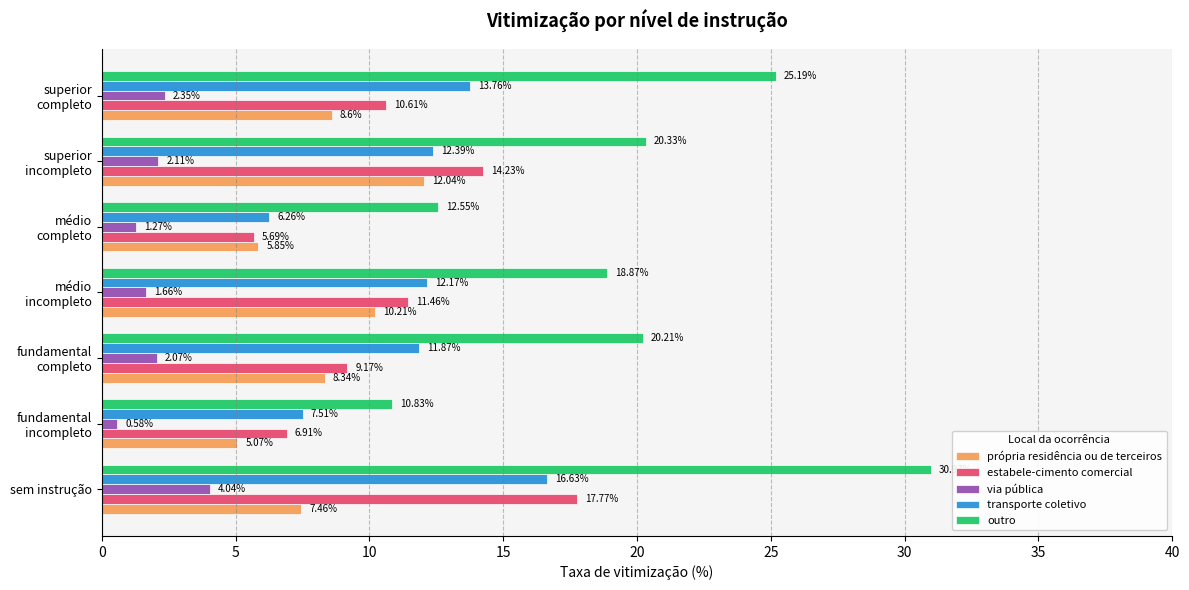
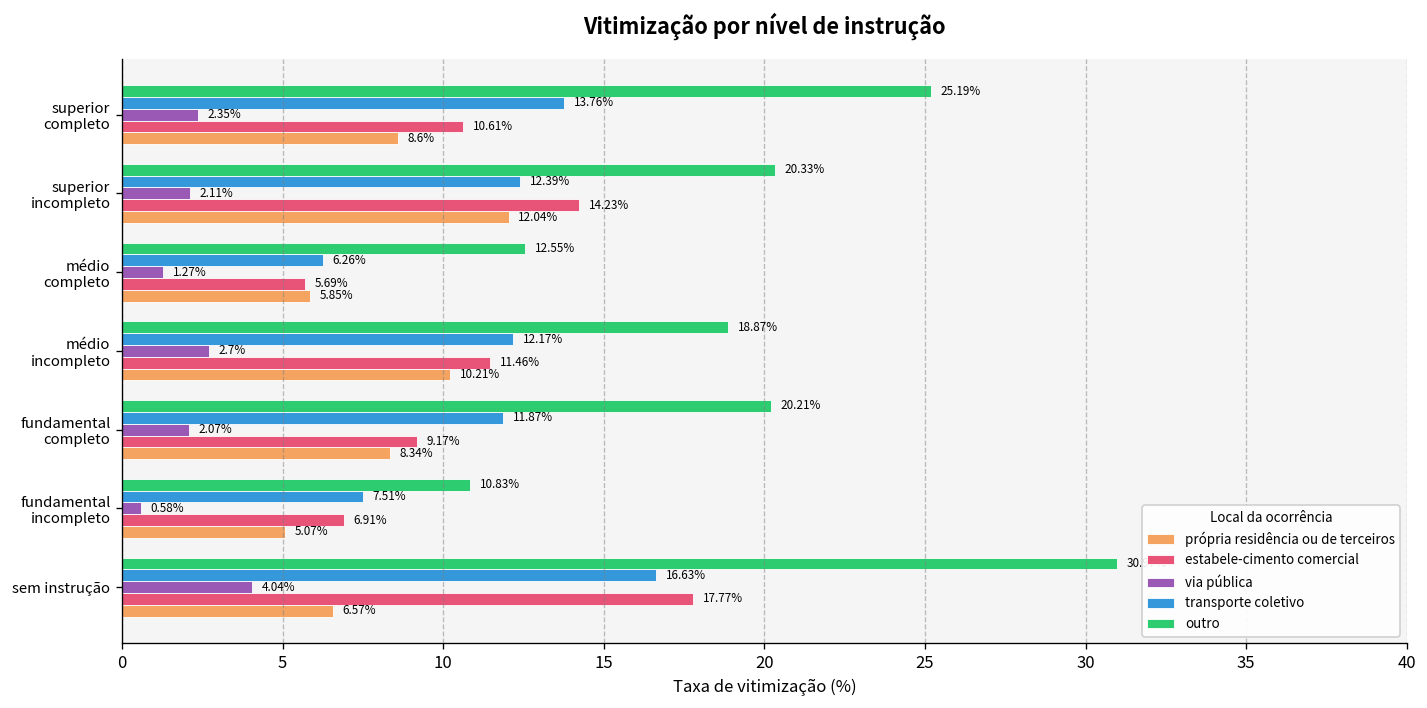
  {
    "própria residência ou de terceiros": {
      "superior completo": "8.6%",
      "superior incompleto": "12.04%",
      "médio completo": "5.85%",
      "médio incompleto": "10.21%",
      "fundamental completo": "8.34%",
      "fundamental incompleto": "5.07%",
-     "sem instrução": "7.46%"
+     "sem instrução": "6.57%"
    },
    "estabele-cimento comercial": {
      "superior completo": "10.61%",
      "superior incompleto": "14.23%",
      "médio completo": "5.69%",
      "médio incompleto": "11.46%",
      "fundamental completo": "9.17%",
      "fundamental incompleto": "6.91%",
      "sem instrução": "17.77%"
    },
    "via pública": {
      "superior completo": "2.35%",
      "superior incompleto": "2.11%",
      "médio completo": "1.27%",
-     "médio incompleto": "1.66%",
+     "médio incompleto": "2.7%",
      "fundamental completo": "2.07%",
      "fundamental incompleto": "0.58%",
      "sem instrução": "4.04%"
    },
    "transporte coletivo": {
      "superior completo": "13.76%",
      "superior incompleto": "12.39%",
      "médio completo": "6.26%",
      "médio incompleto": "12.17%",
      "fundamental completo": "11.87%",
      "fundamental incompleto": "7.51%",
      "sem instrução": "16.63%"
    },
    "outro": {
      "superior completo": "25.19%",
      "superior incompleto": "20.33%",
      "médio completo": "12.55%",
      "médio incompleto": "18.87%",
      "fundamental completo": "20.21%",
      "fundamental incompleto": "10.83%"
    }
  }
